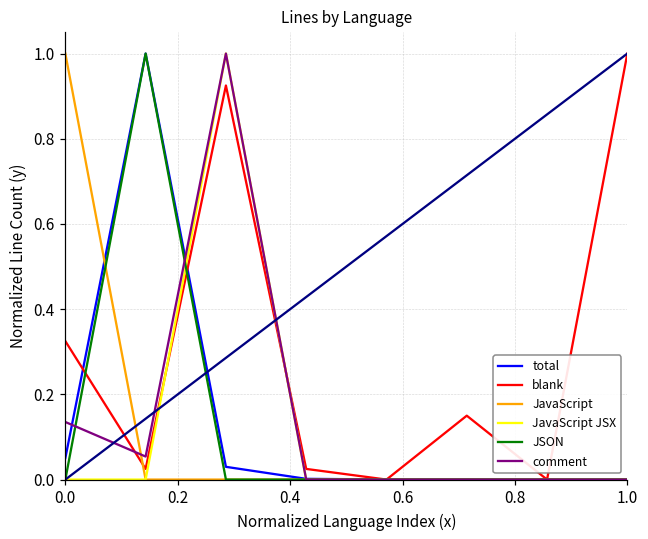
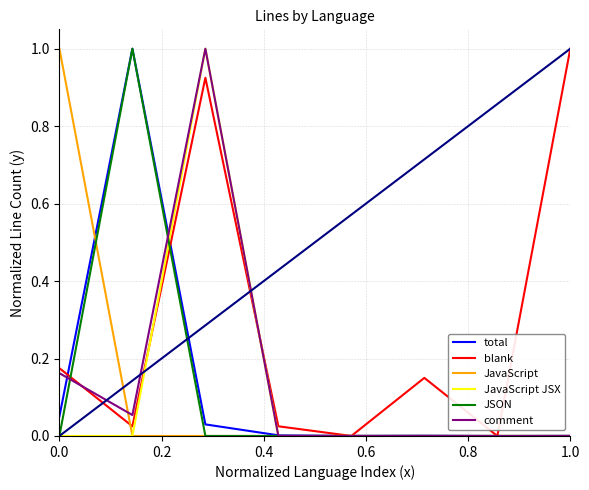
  {
    "total": {
      "0.0": 0.05
    },
    "blank": {
-     "0.0": 0.33
+     "0.0": 0.18
    },
    "JavaScript": {
      "0.0": 1.00
    },
    "comment": {
-     "0.0": 0.14
+     "0.0": 0.16
    }
  }
